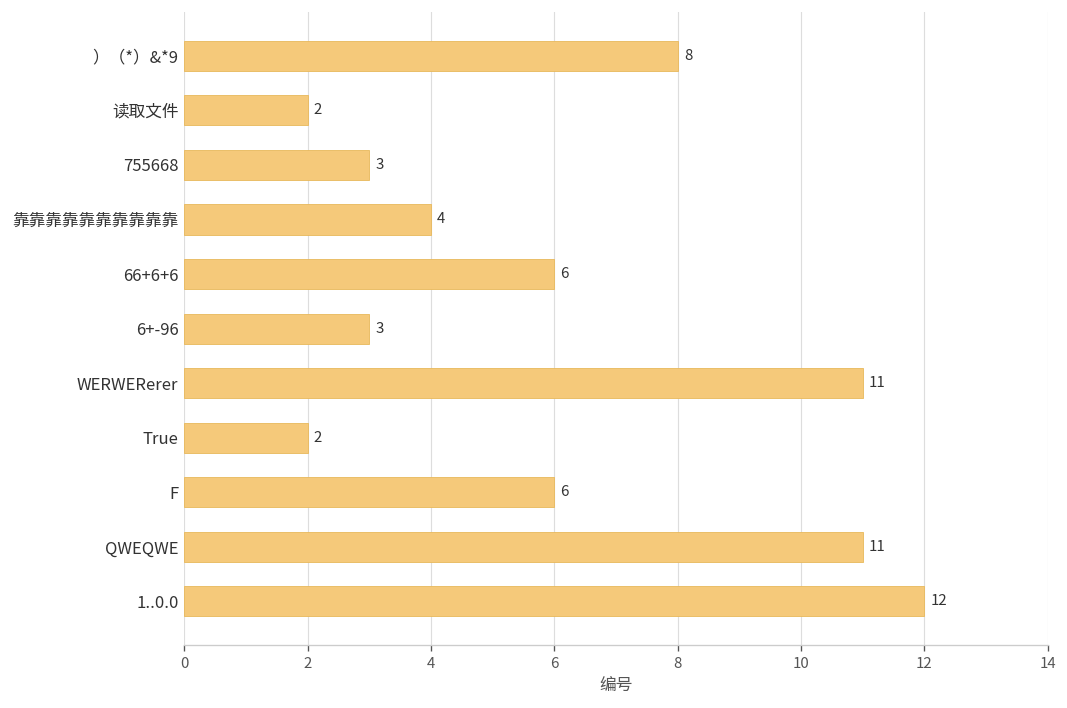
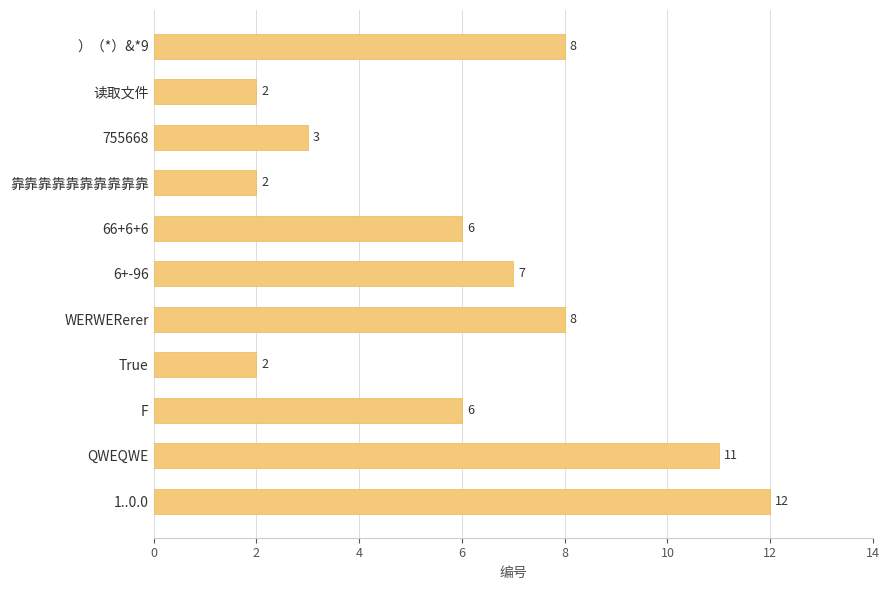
  {
    "）（*）&*9": 8,
    "读取文件": 2,
    "755668": 3,
-   "靠靠靠靠靠靠靠靠靠靠": 4,
+   "靠靠靠靠靠靠靠靠靠靠": 2,
    "66+6+6": 6,
-   "6+-96": 3,
-   "WERWERerer": 11,
+   "6+-96": 7,
+   "WERWERerer": 8,
    "True": 2,
    "F": 6,
    "QWEQWE": 11,
    "1..0.0": 12
  }
